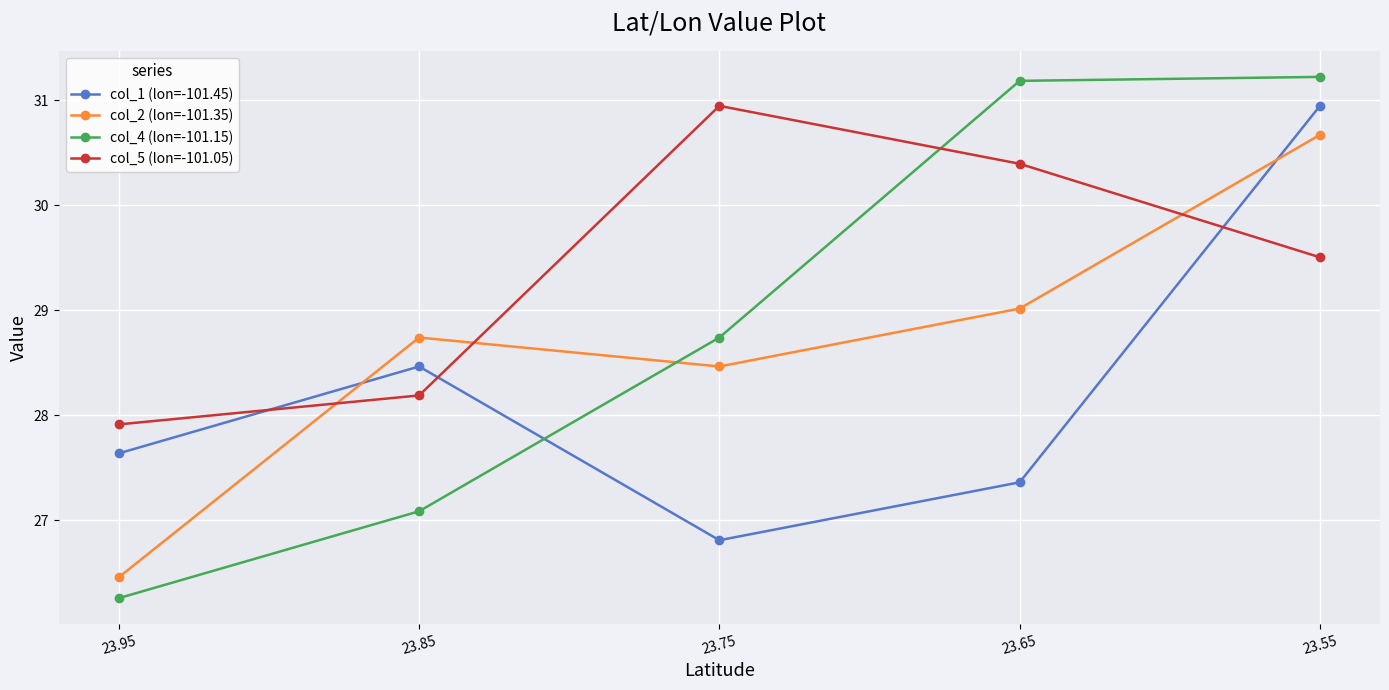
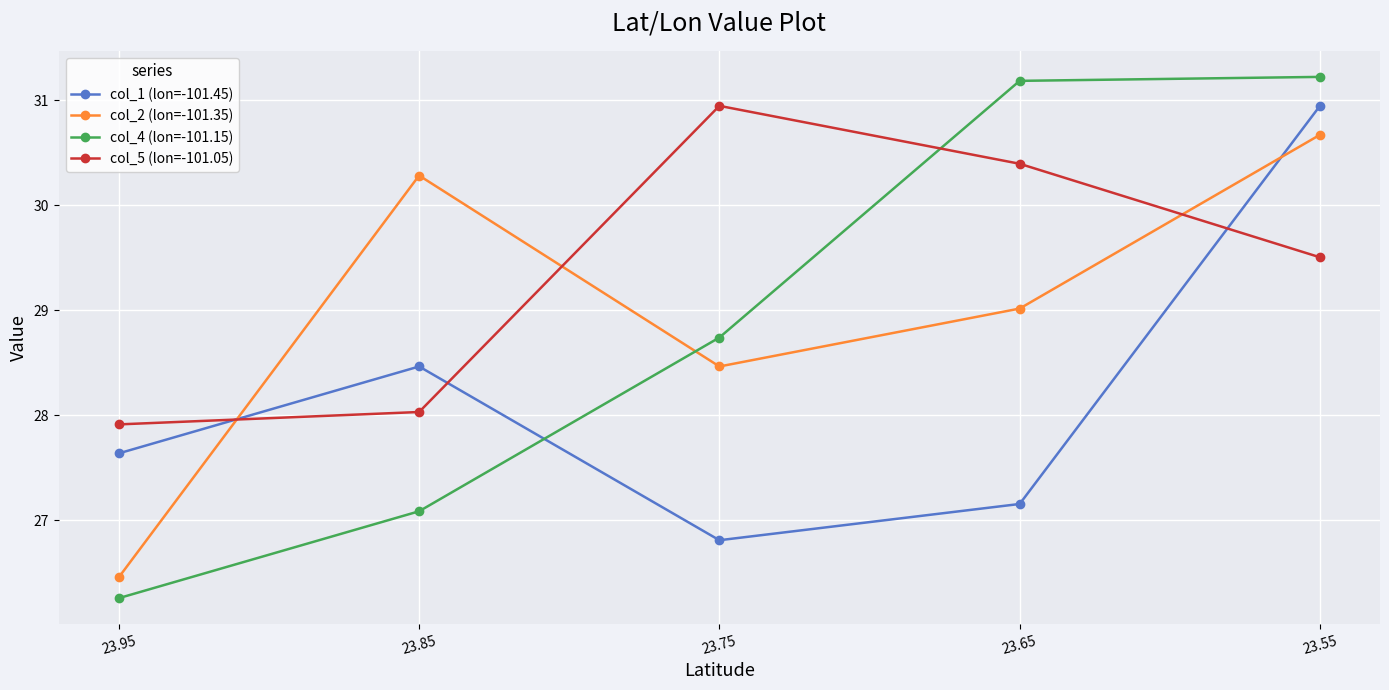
  {
    "col_1 (lon=-101.45)": {
      "23.95": 27.64,
      "23.85": 28.46,
      "23.75": 26.81,
-     "23.65": 27.36,
+     "23.65": 27.16,
      "23.55": 30.94
    },
    "col_2 (lon=-101.35)": {
      "23.95": 26.46,
-     "23.85": 28.74,
+     "23.85": 30.28,
      "23.75": 28.46,
      "23.65": 29.02,
      "23.55": 30.67
    },
    "col_4 (lon=-101.15)": {
      "23.95": 26.26,
      "23.85": 27.09,
      "23.75": 28.74,
      "23.65": 31.18,
      "23.55": 31.22
    },
    "col_5 (lon=-101.05)": {
      "23.95": 27.91,
-     "23.85": 28.19,
+     "23.85": 28.03,
      "23.75": 30.94,
      "23.65": 30.39,
      "23.55": 29.50
    }
  }
